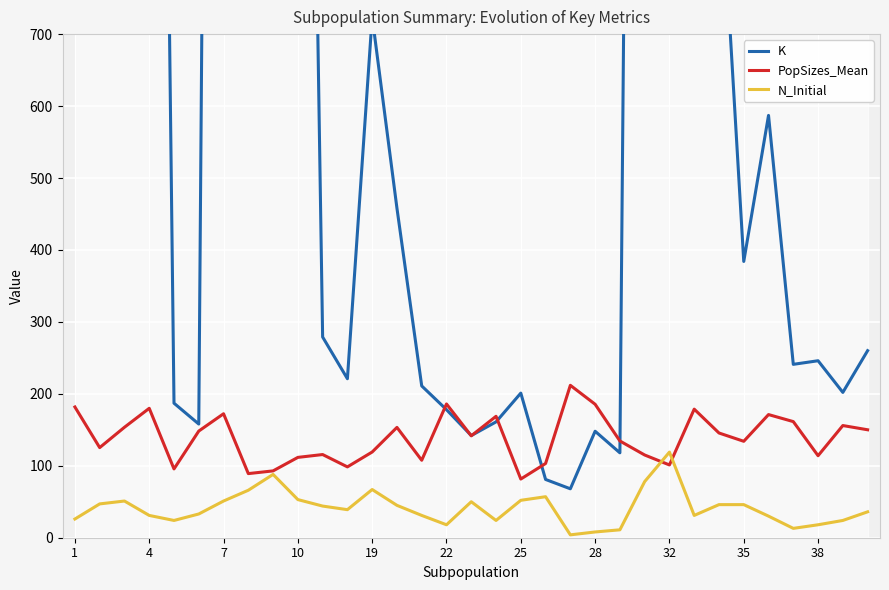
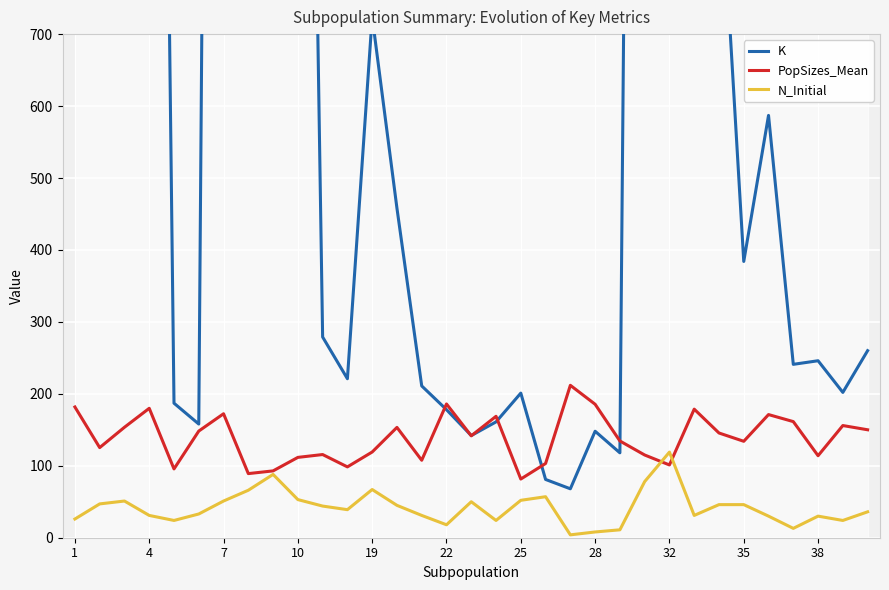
  {
    "K": {
      "35": 380,
      "38": 250
    },
    "PopSizes_Mean": {
      "35": 130,
      "38": 110
    },
    "N_Initial": {
      "35": 50,
-     "38": 20
+     "38": 30
    }
  }
